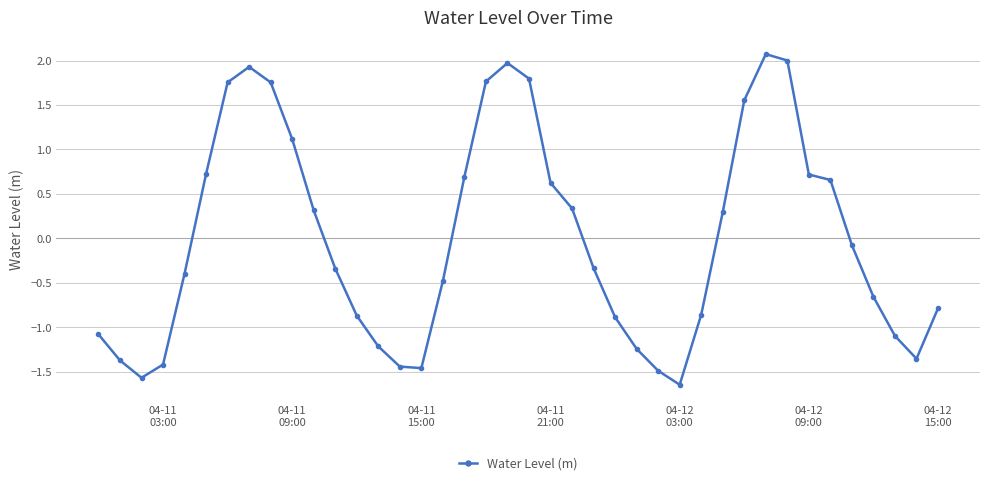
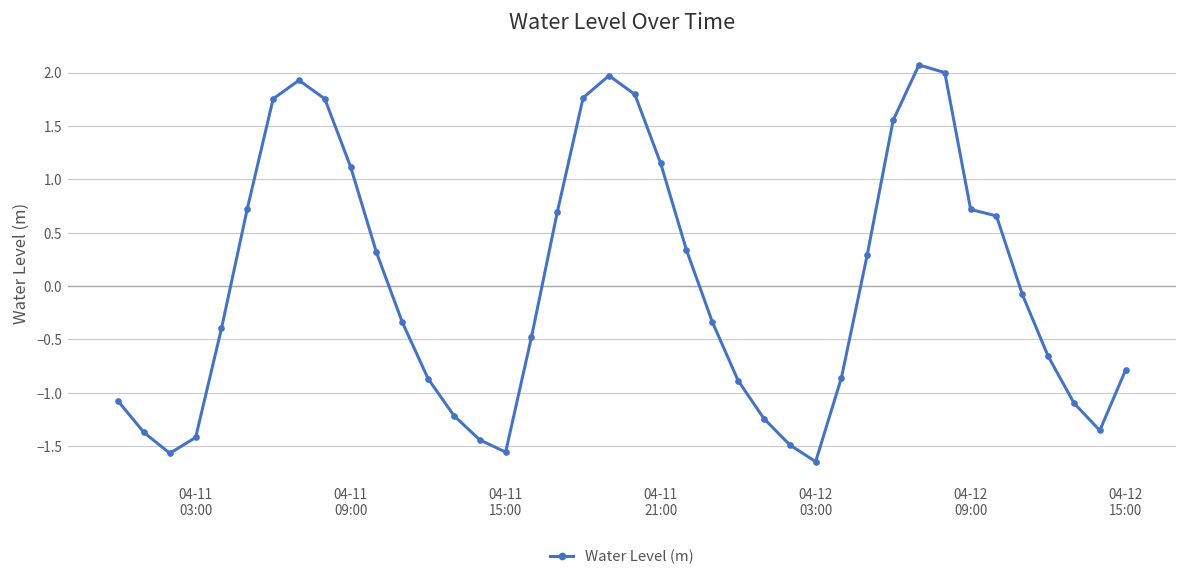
  {
    "04-11 03:00": -1.4,
    "04-11 09:00": 1.1,
-   "04-11 15:00": -1.5,
-   "04-11 21:00": 0.6,
+   "04-11 15:00": -1.6,
+   "04-11 21:00": 1.2,
    "04-12 03:00": -1.6,
    "04-12 09:00": 0.7,
    "04-12 15:00": -0.8
  }
